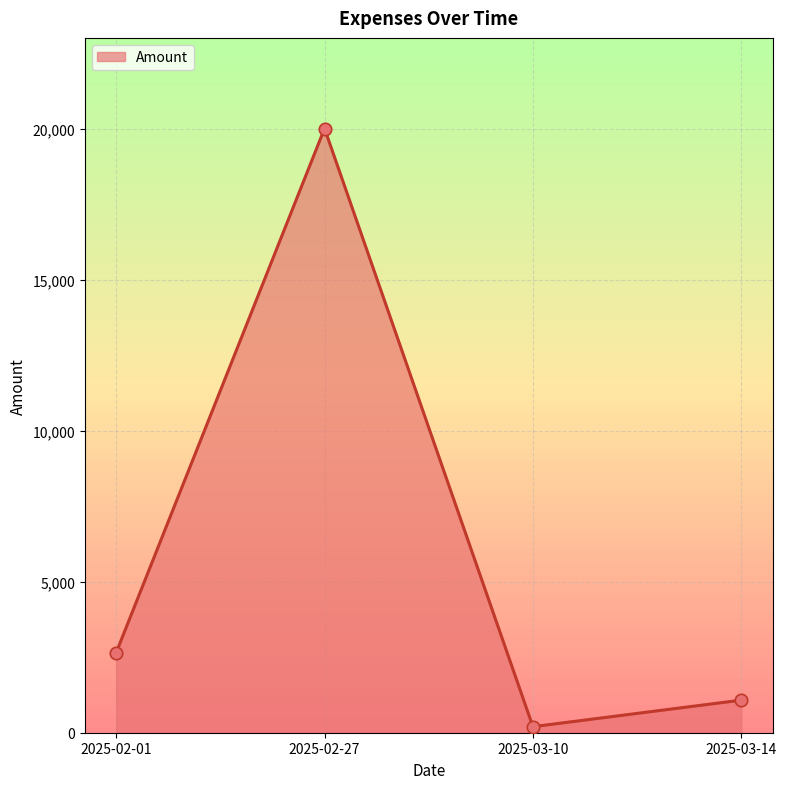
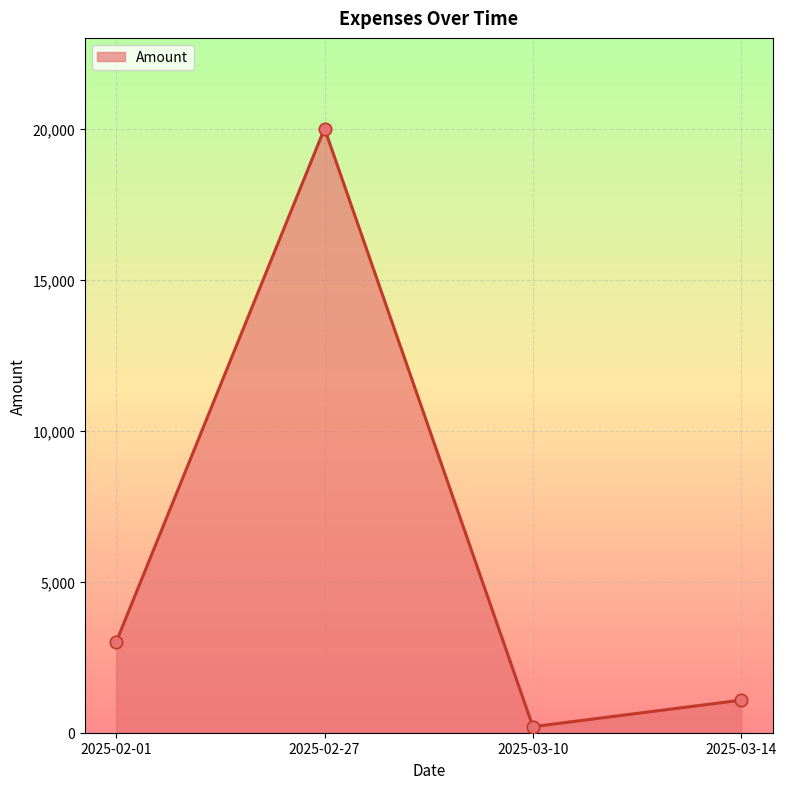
  {
-   "2025-02-01": "2,700",
+   "2025-02-01": "3,000",
    "2025-02-27": "20,000",
    "2025-03-10": "200",
    "2025-03-14": "1,100"
  }
